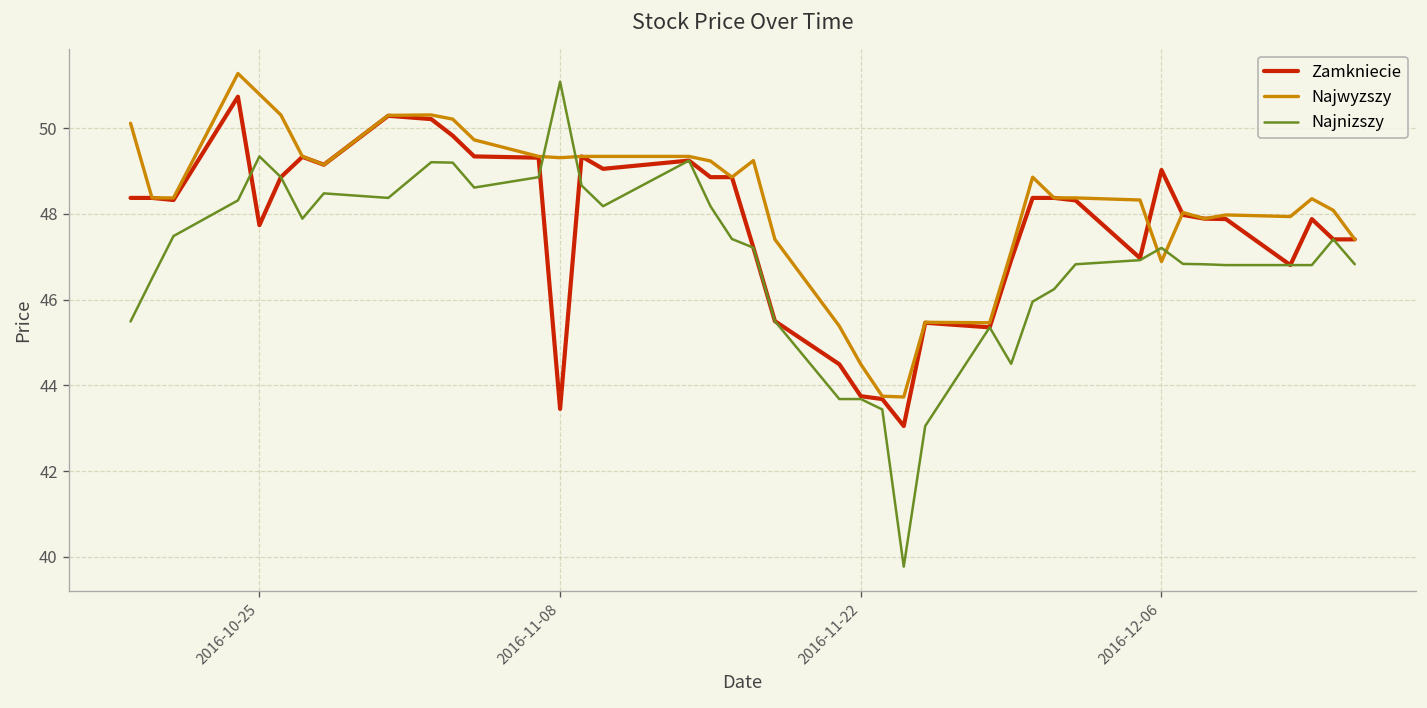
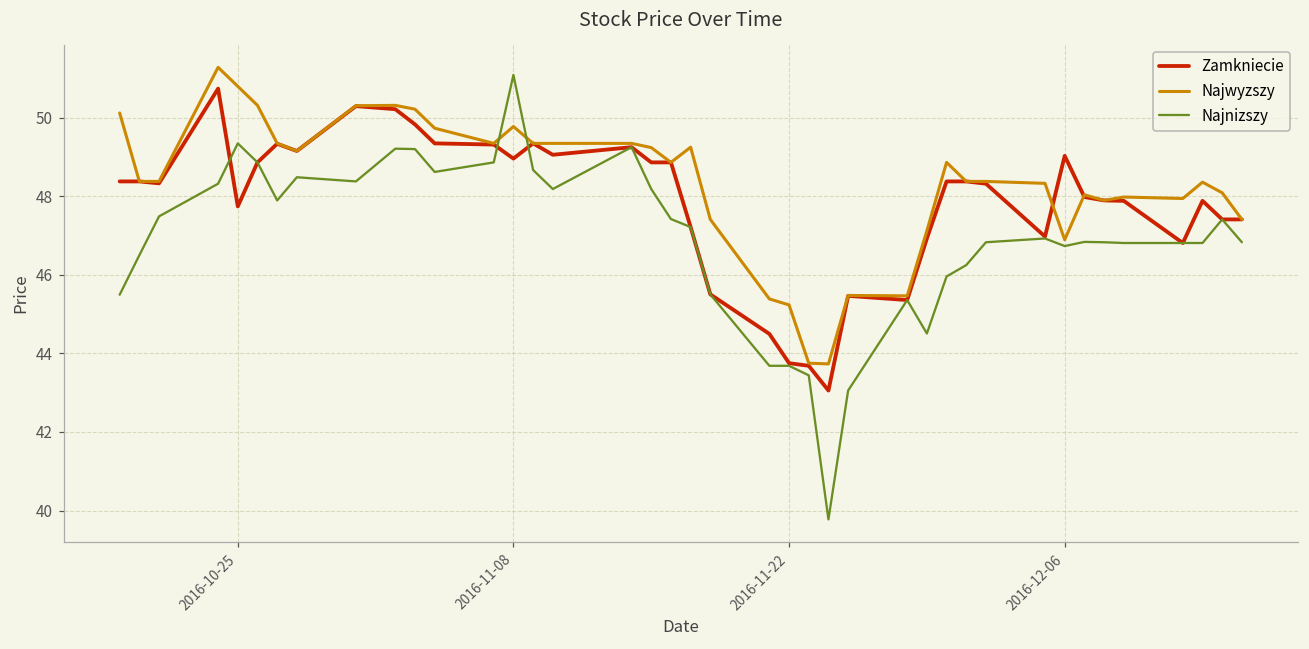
  {
    "Zamkniecie": {
      "2016-10-25": 47.7,
-     "2016-11-08": 43.5,
+     "2016-11-08": 49.0,
      "2016-12-06": 49.0
    },
    "Najwyzszy": {
      "2016-10-25": 50.8,
-     "2016-11-08": 49.3,
-     "2016-11-22": 44.5,
+     "2016-11-08": 49.8,
+     "2016-11-22": 45.2,
      "2016-12-06": 46.9
    },
    "Najnizszy": {
      "2016-10-25": 49.3,
      "2016-11-08": 51.1,
-     "2016-12-06": 47.2
+     "2016-12-06": 46.7
    }
  }
